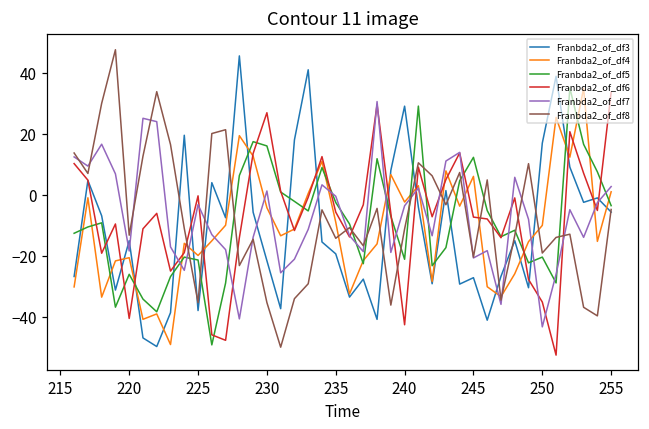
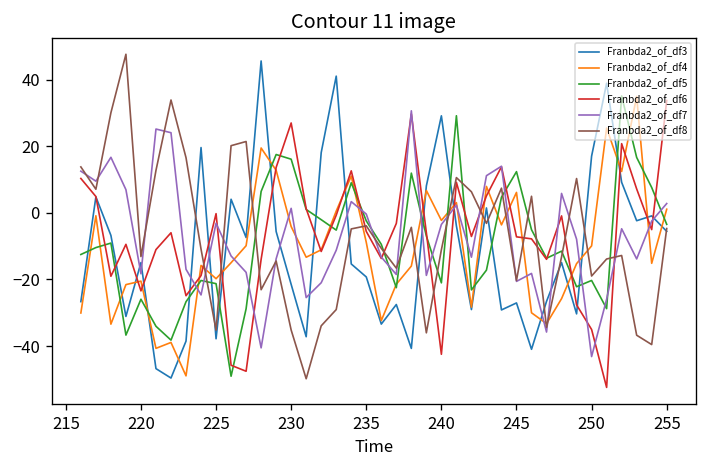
  {
    "Franbda2_of_df3": {
      "220": -15,
      "225": -38,
      "230": -21,
      "235": -19,
      "240": 29,
      "245": -27,
      "250": 17
    },
    "Franbda2_of_df4": {
      "220": -21,
      "225": -20,
      "230": -4,
      "235": -9,
      "240": -2,
      "245": 6,
      "250": -10,
      "255": 1
    },
    "Franbda2_of_df5": {
      "220": -26,
      "225": -21,
      "230": 16,
      "235": -2,
      "240": -21,
      "245": 12,
      "250": -20,
      "255": -3
    },
    "Franbda2_of_df6": {
-     "220": -40,
+     "220": -23,
      "225": 0,
      "230": 27,
      "235": -6,
      "240": -42,
      "245": -7,
      "250": -35
    },
    "Franbda2_of_df7": {
      "220": -18,
      "225": -3,
      "230": 1,
      "235": 0,
      "240": -3,
      "250": -43,
      "255": 3
    },
    "Franbda2_of_df8": {
      "220": -13,
      "225": -35,
      "230": -35,
-     "235": -14,
+     "235": -4,
      "240": -11,
      "250": -19
    }
  }
